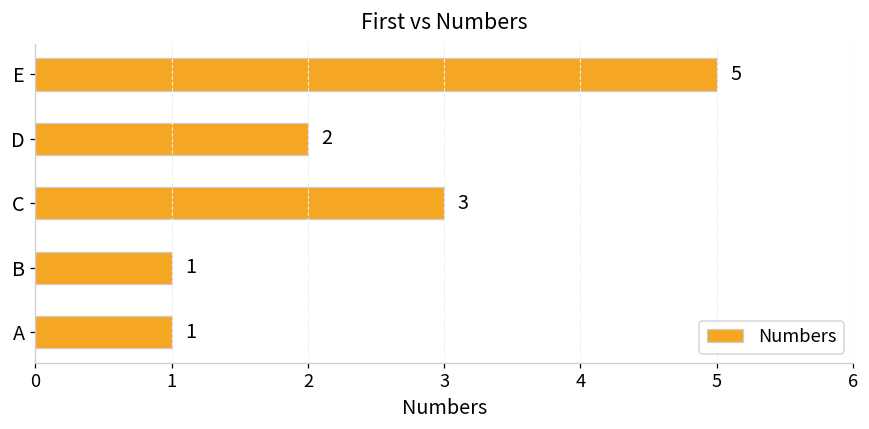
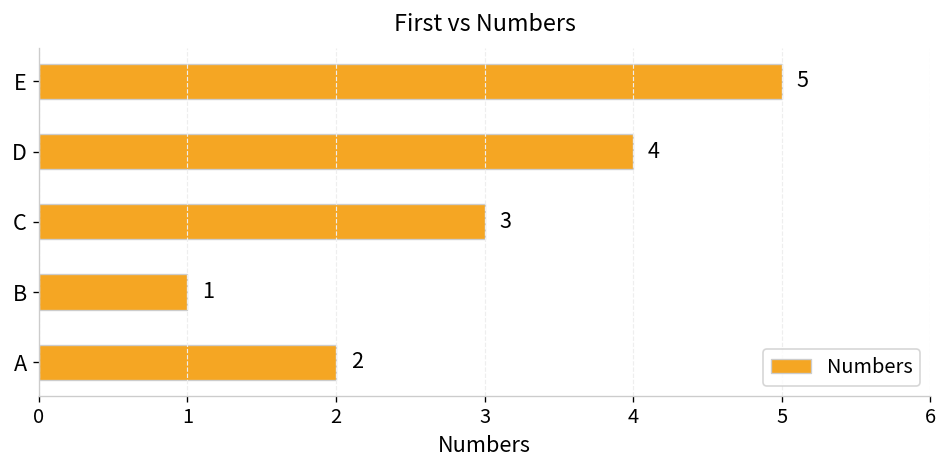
  {
    "E": 5,
-   "D": 2,
+   "D": 4,
    "C": 3,
    "B": 1,
-   "A": 1
+   "A": 2
  }
